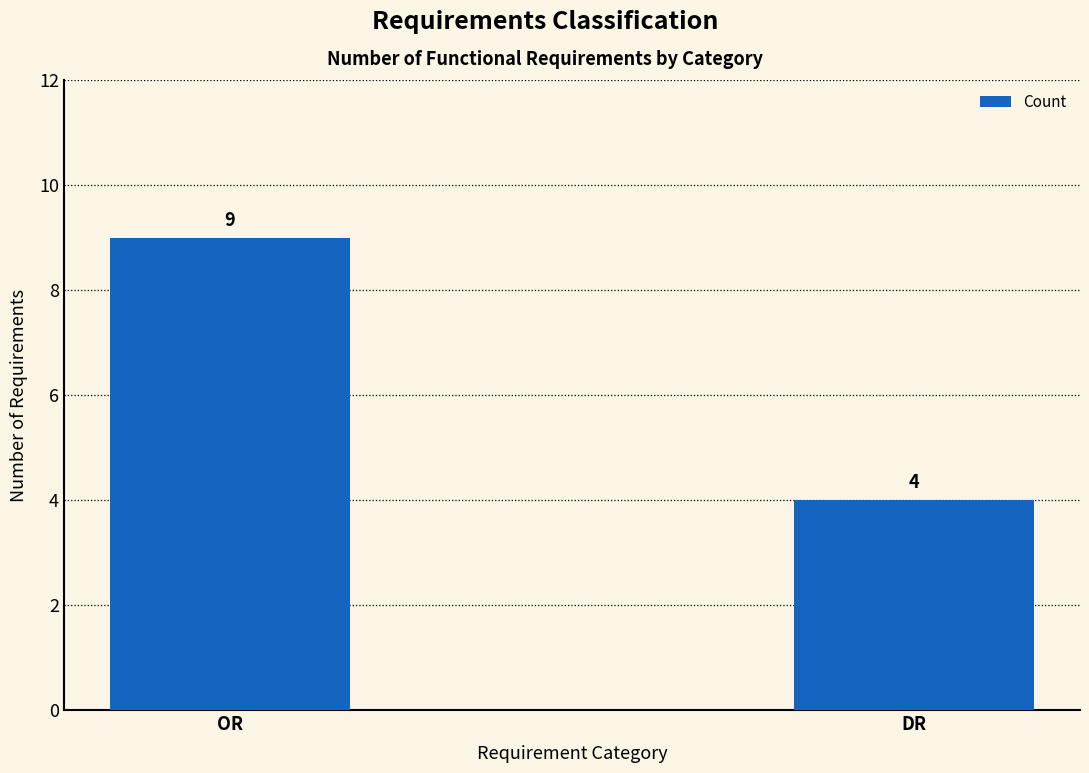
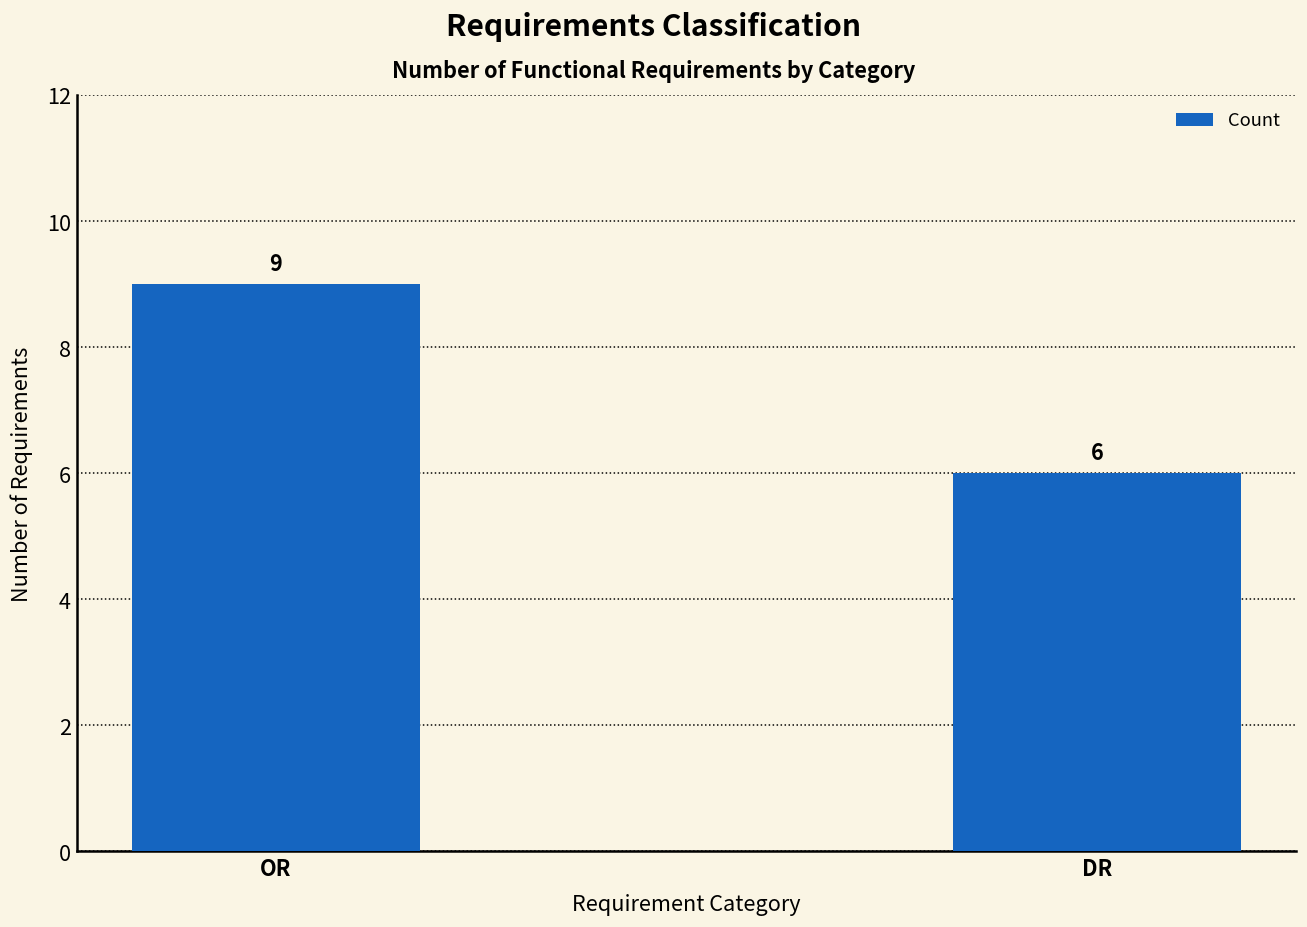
  {
    "OR": 9,
-   "DR": 4
+   "DR": 6
  }
